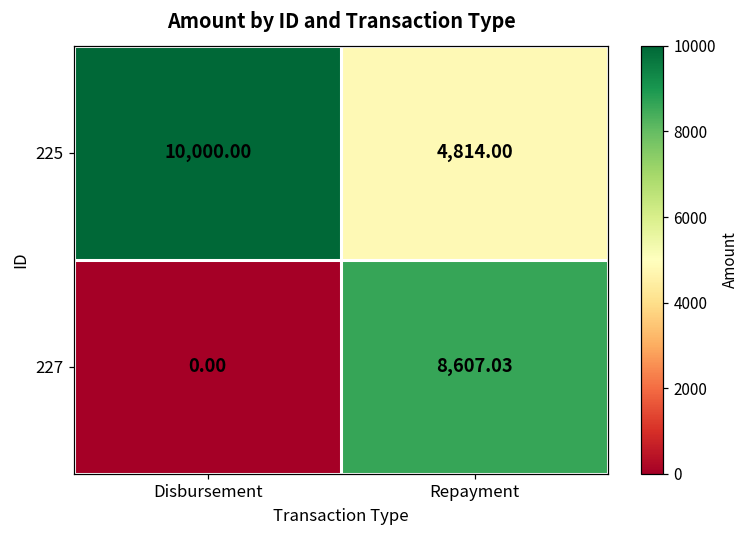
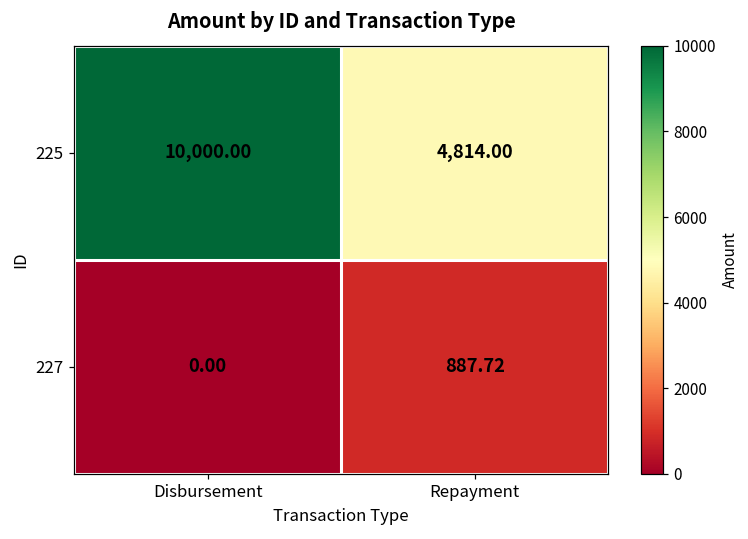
  {
    "225": {
      "Disbursement": "10,000.00",
      "Repayment": "4,814.00"
    },
    "227": {
      "Disbursement": "0.00",
-     "Repayment": "8,607.03"
+     "Repayment": "887.72"
    }
  }
